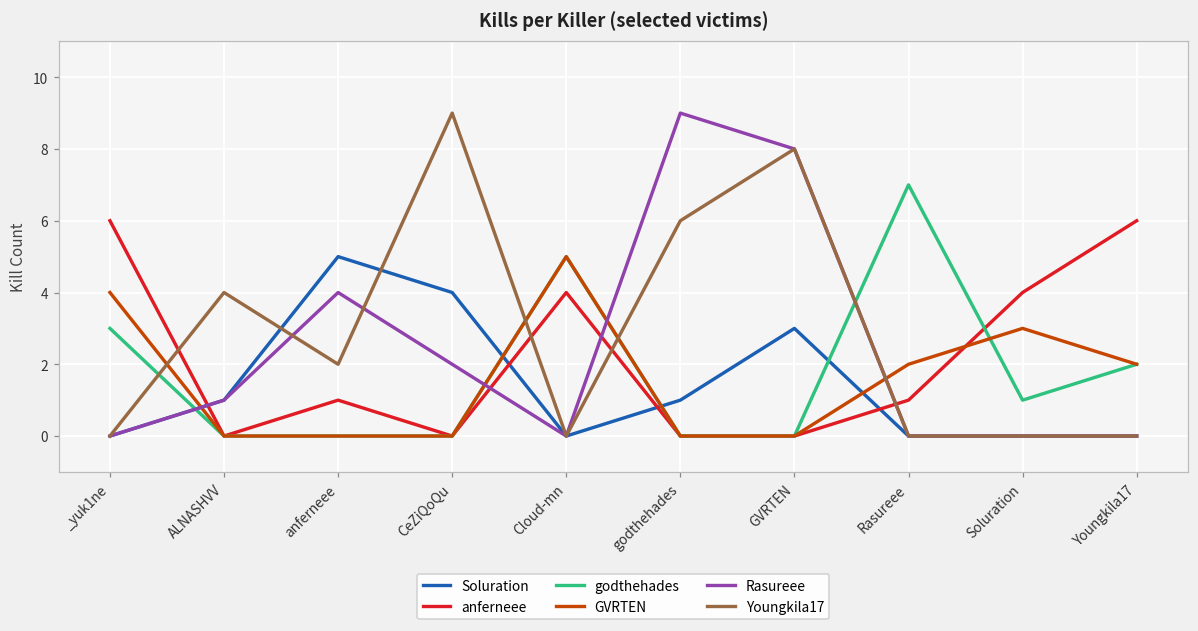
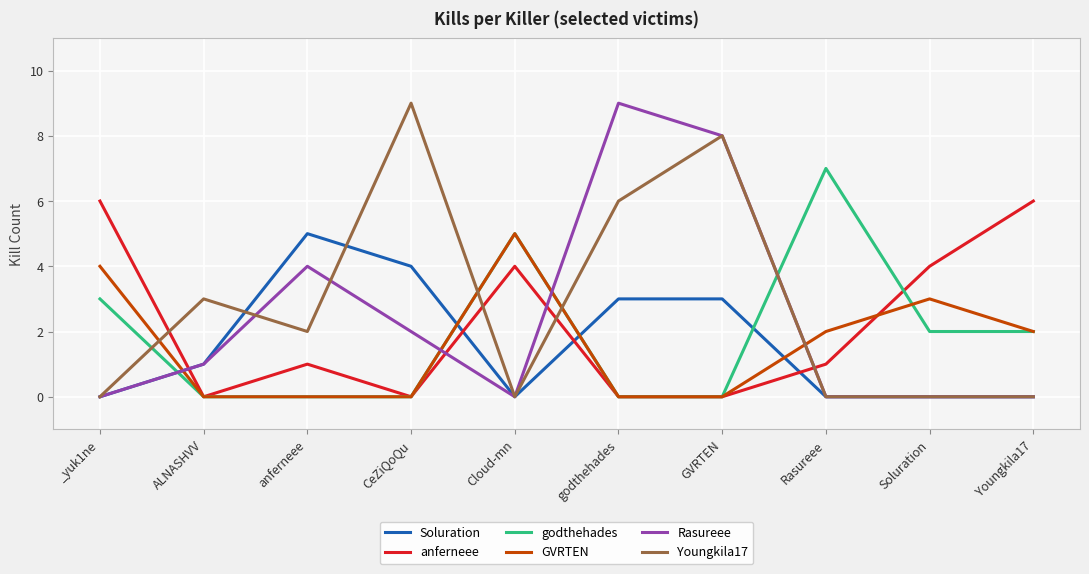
  {
    "Soluration": {
      "anferneee": 5,
      "CeZiQoQu": 4,
-     "godthehades": 1,
+     "godthehades": 3,
      "GVRTEN": 3
    },
    "anferneee": {
      "_yuk1ne": 6,
      "anferneee": 1,
      "Cloud-mn": 4,
      "Rasureee": 1,
      "Soluration": 4,
      "Youngkila17": 6
    },
    "godthehades": {
      "_yuk1ne": 3,
      "Rasureee": 7,
-     "Soluration": 1
+     "Soluration": 2
    },
    "GVRTEN": {
      "_yuk1ne": 4,
      "Rasureee": 2,
      "Soluration": 3
    },
    "Rasureee": {
      "anferneee": 4,
      "CeZiQoQu": 2,
      "godthehades": 9
    },
    "Youngkila17": {
-     "ALNASHVV": 4,
+     "ALNASHVV": 3,
      "anferneee": 2,
      "CeZiQoQu": 9,
      "godthehades": 6
    }
  }
